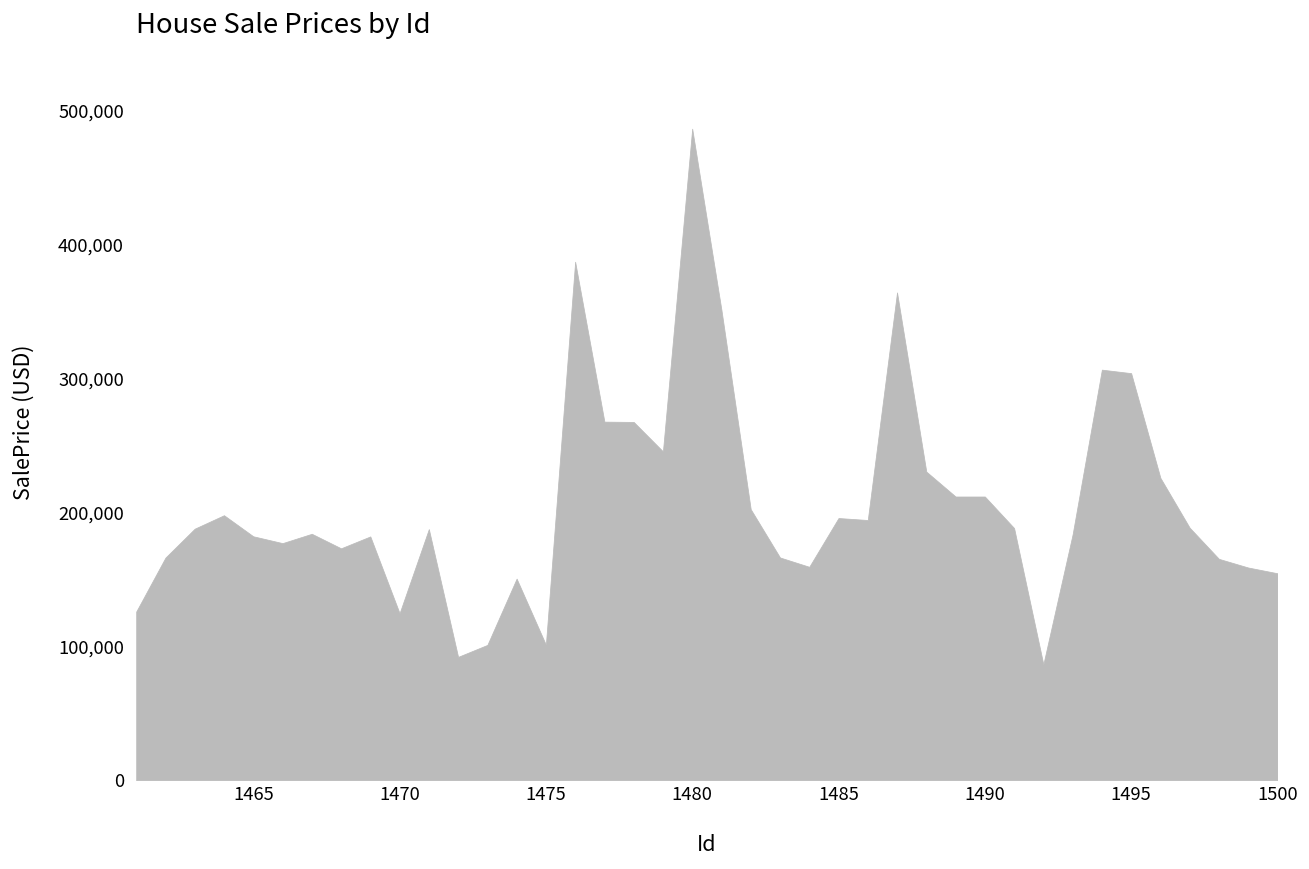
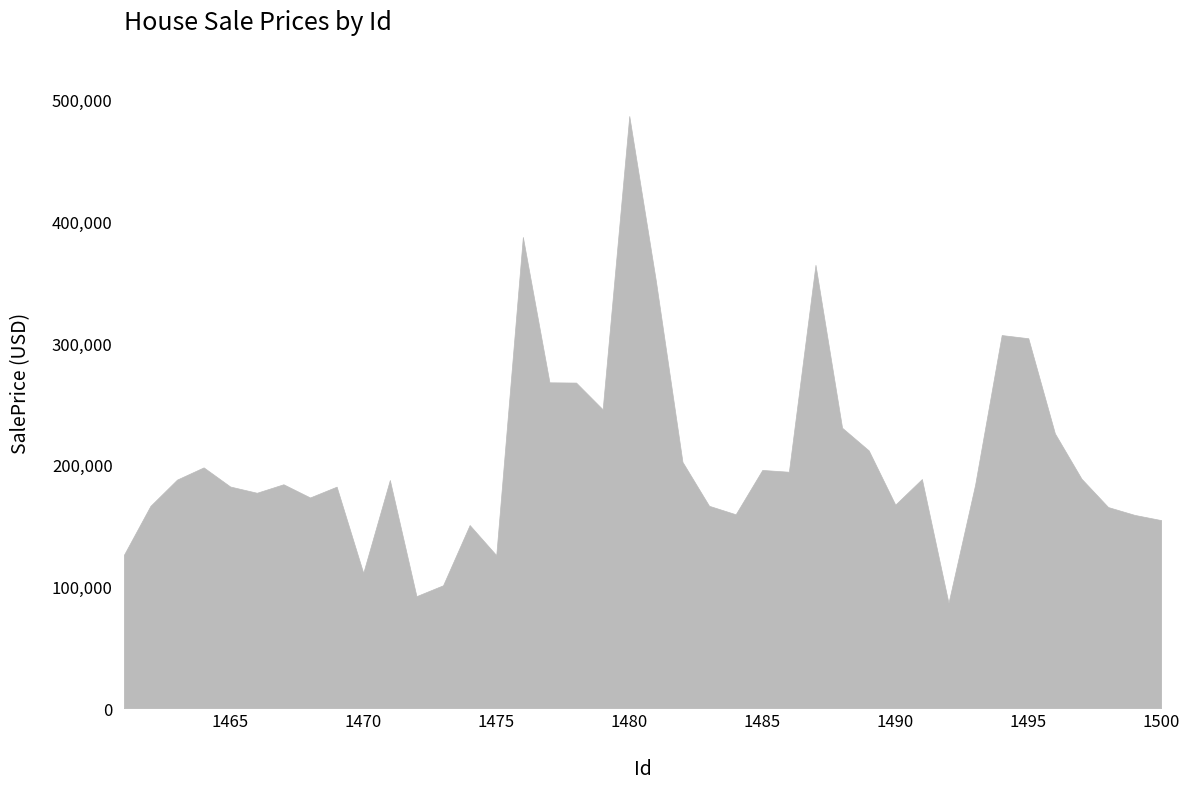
  {
    "1465": "182,000",
-   "1470": "125,000",
-   "1475": "101,000",
+   "1470": "111,000",
+   "1475": "126,000",
    "1480": "487,000",
    "1485": "196,000",
-   "1490": "212,000",
+   "1490": "167,000",
    "1495": "304,000",
    "1500": "155,000"
  }
